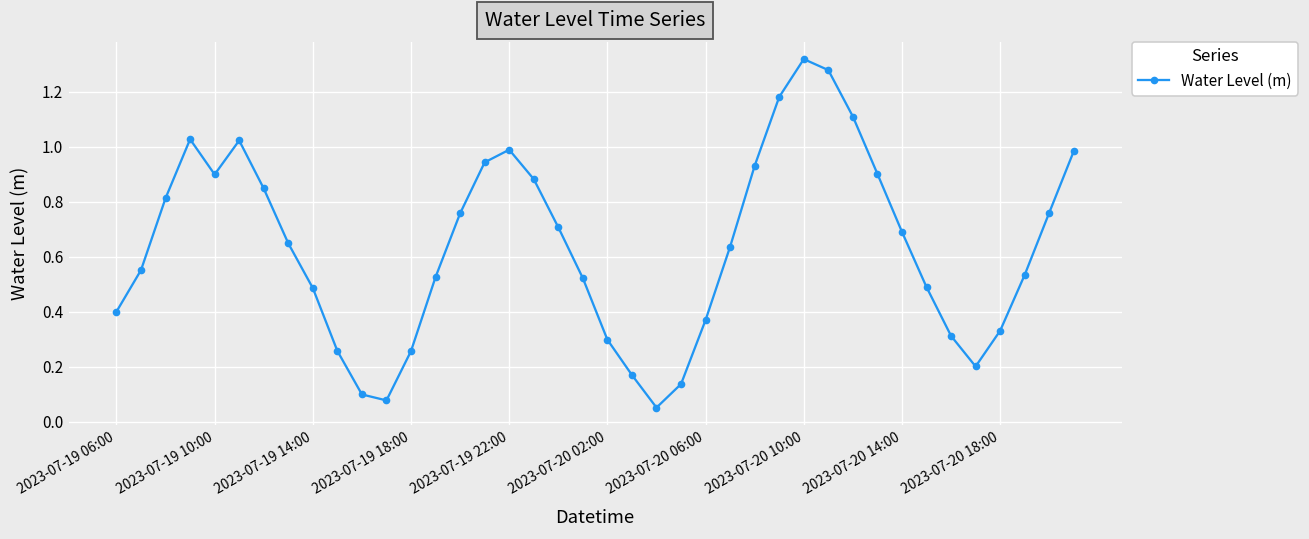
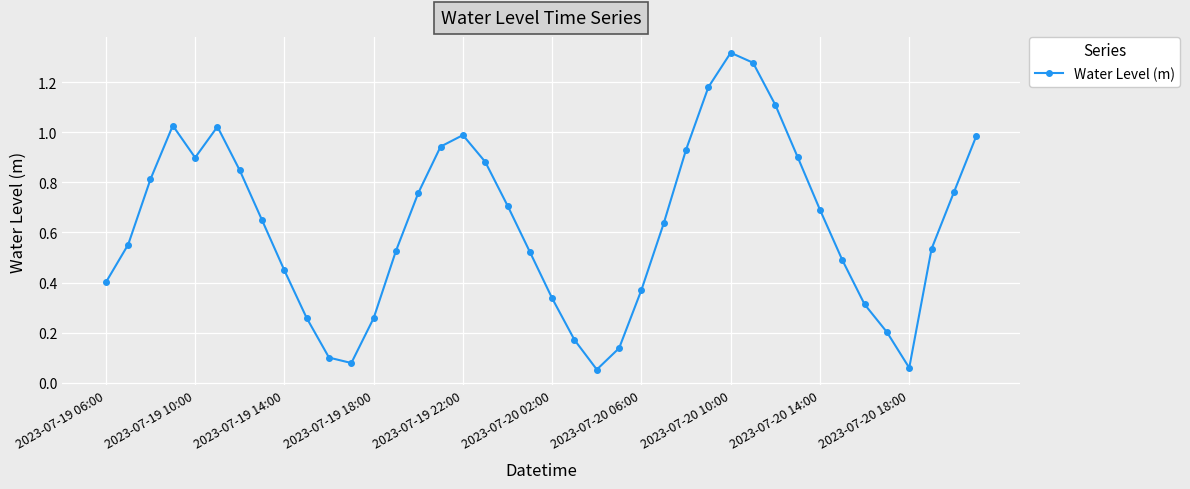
  {
    "2023-07-19 06:00": 0.40,
    "2023-07-19 10:00": 0.90,
-   "2023-07-19 14:00": 0.49,
+   "2023-07-19 14:00": 0.45,
    "2023-07-19 18:00": 0.26,
    "2023-07-19 22:00": 0.99,
-   "2023-07-20 02:00": 0.30,
+   "2023-07-20 02:00": 0.34,
    "2023-07-20 06:00": 0.37,
    "2023-07-20 10:00": 1.32,
    "2023-07-20 14:00": 0.69,
-   "2023-07-20 18:00": 0.33
+   "2023-07-20 18:00": 0.06
  }
